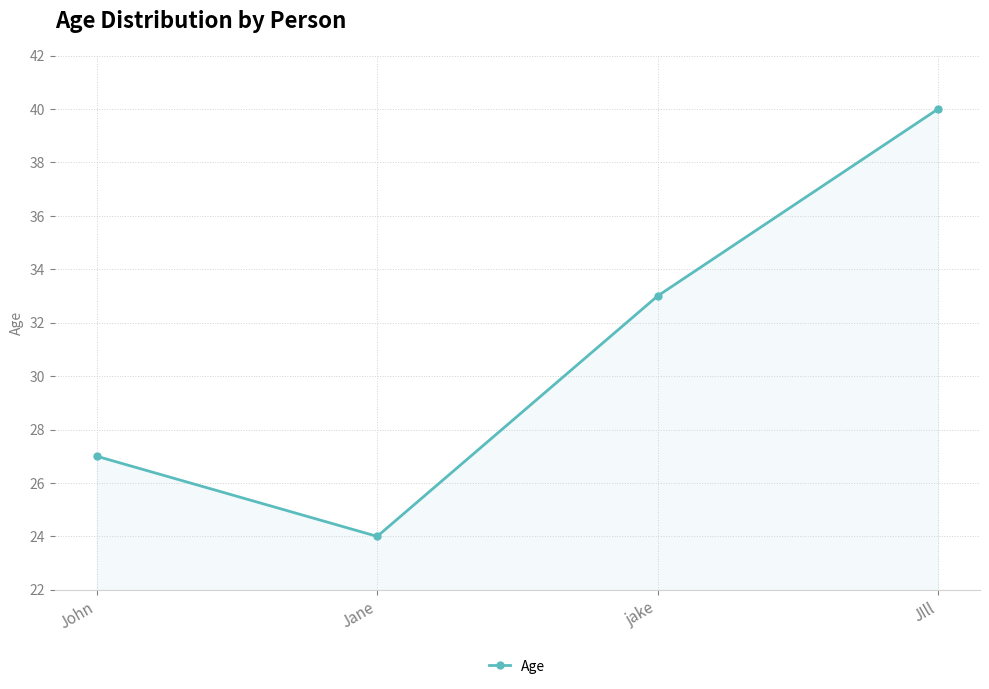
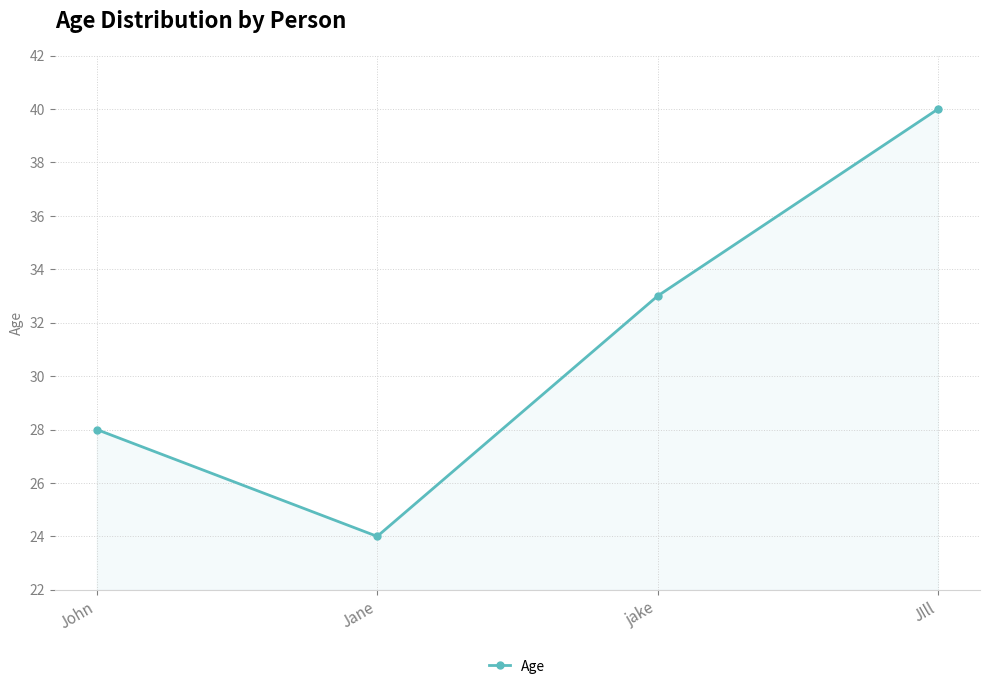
  {
-   "John": 27,
+   "John": 28,
    "Jane": 24,
    "jake": 33,
    "JIll": 40
  }
